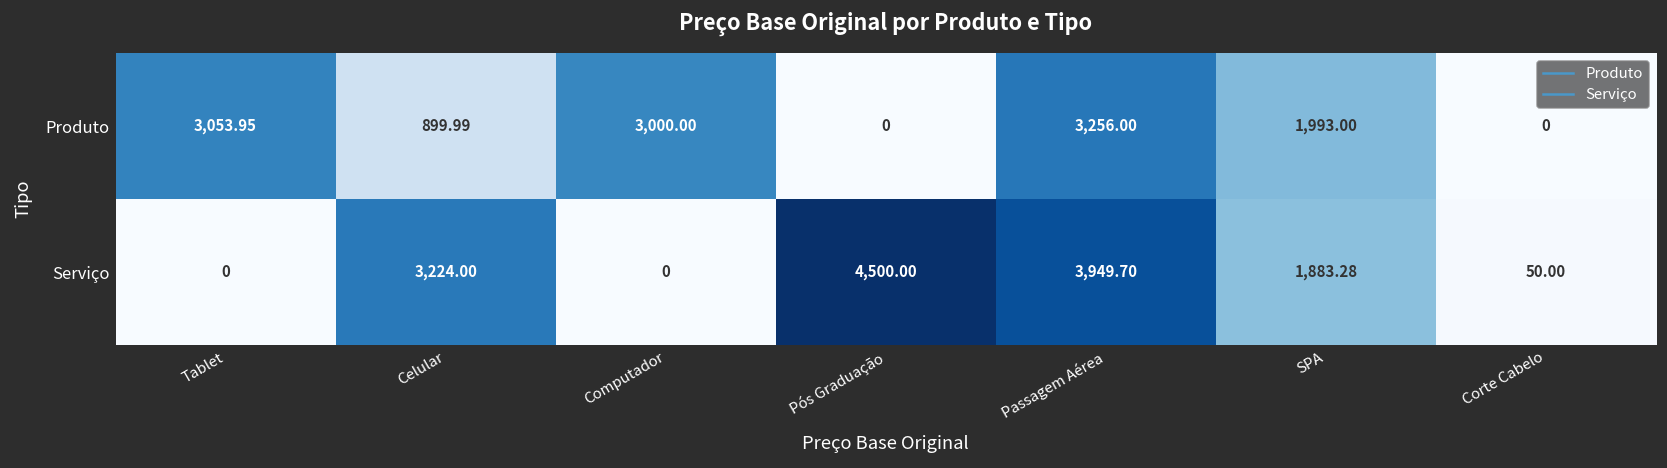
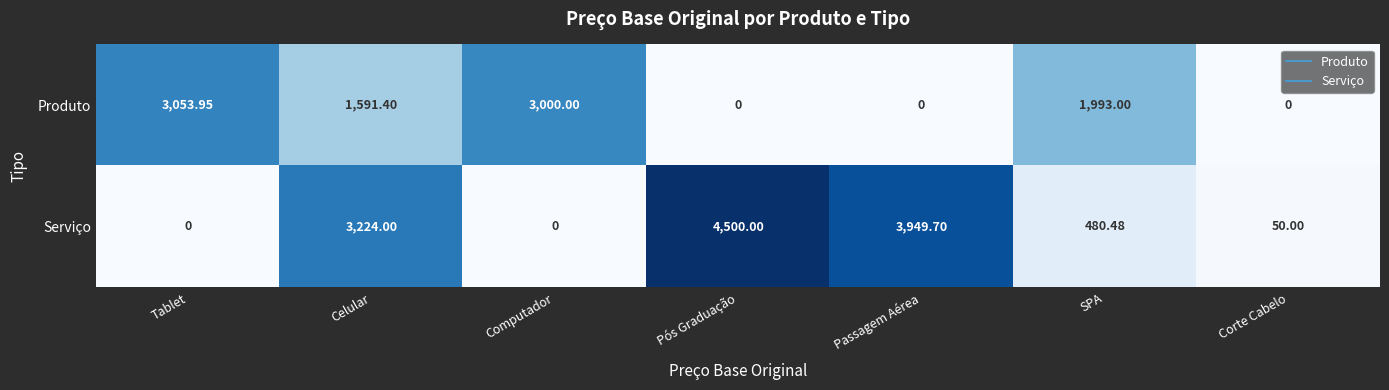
  {
    "Produto": {
      "Tablet": "3,053.95",
-     "Celular": "899.99",
+     "Celular": "1,591.40",
      "Computador": "3,000.00",
      "Pós Graduação": "0",
-     "Passagem Aérea": "3,256.00",
+     "Passagem Aérea": "0",
      "SPA": "1,993.00",
      "Corte Cabelo": "0"
    },
    "Serviço": {
      "Tablet": "0",
      "Celular": "3,224.00",
      "Computador": "0",
      "Pós Graduação": "4,500.00",
      "Passagem Aérea": "3,949.70",
-     "SPA": "1,883.28",
+     "SPA": "480.48",
      "Corte Cabelo": "50.00"
    }
  }
